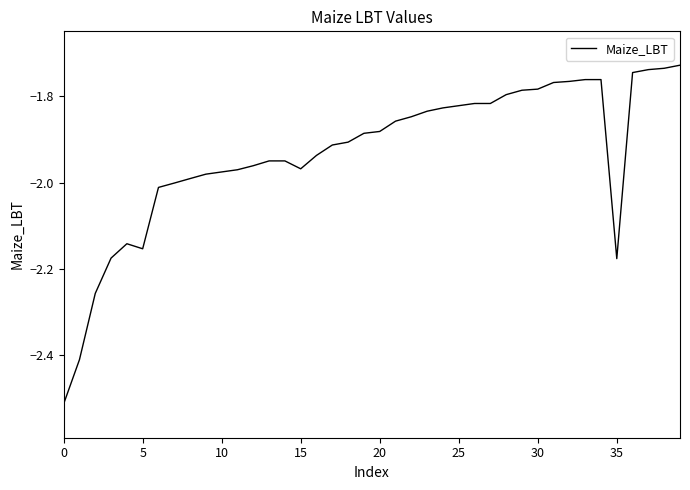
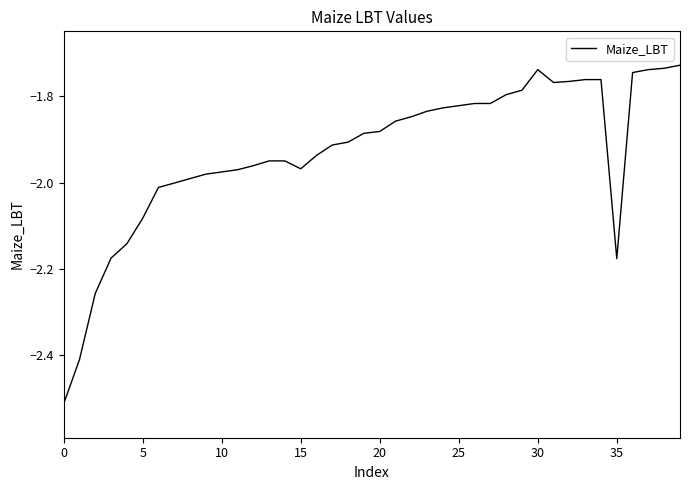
  {
    "0": -2.51,
-   "5": -2.15,
+   "5": -2.08,
    "10": -1.98,
    "15": -1.97,
    "20": -1.88,
    "25": -1.82,
-   "30": -1.78,
+   "30": -1.74,
    "35": -2.18
  }
